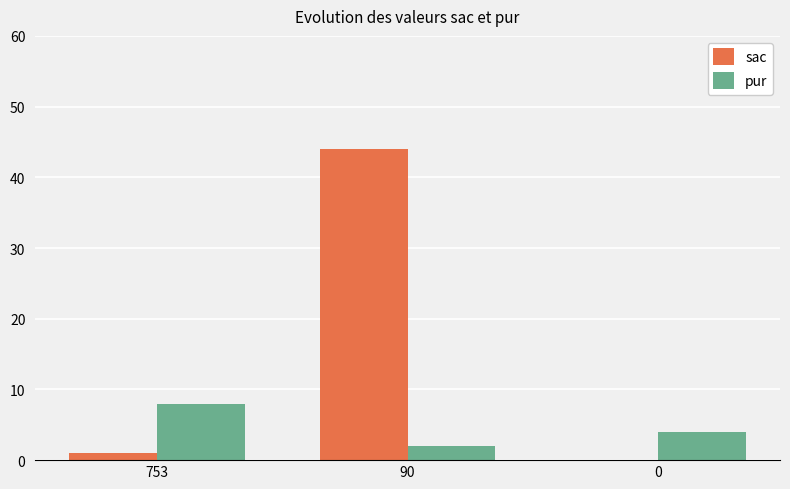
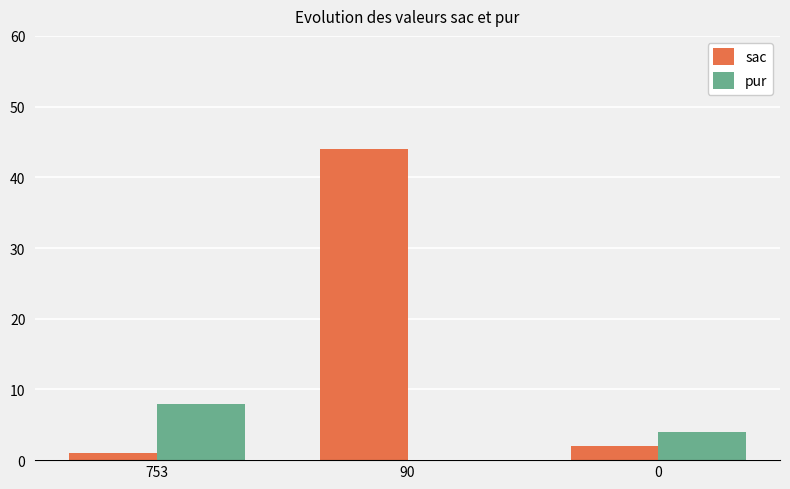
  {
    "sac": {
      "753": 1,
      "90": 44,
-     "0": 0
+     "0": 2
    },
    "pur": {
      "753": 8,
-     "90": 2,
+     "90": 0,
      "0": 4
    }
  }
